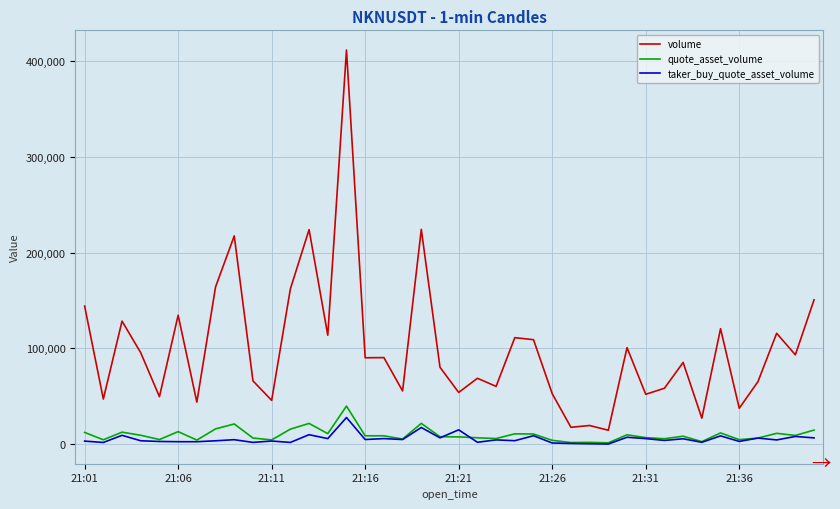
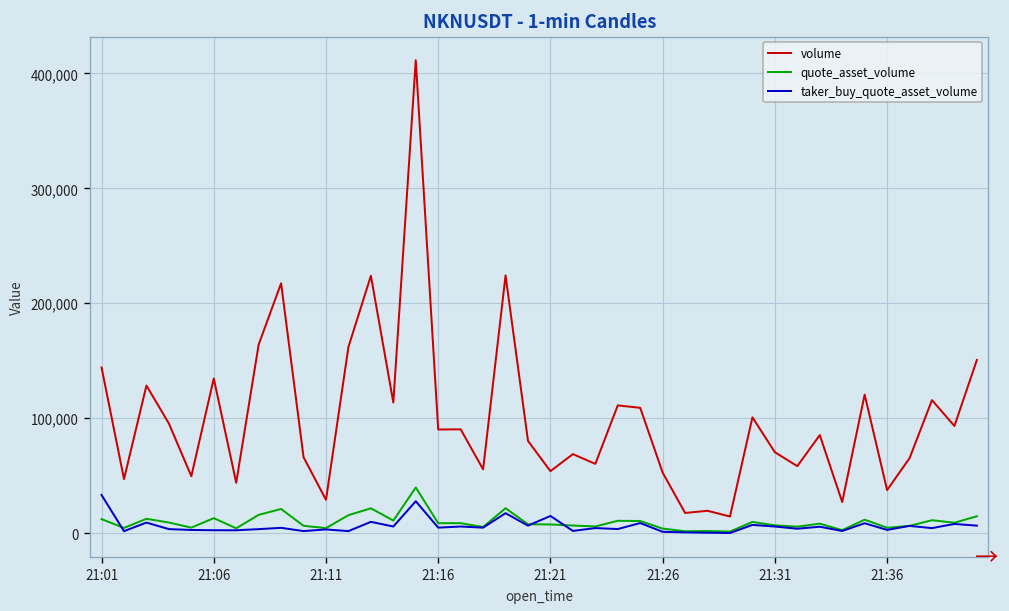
  {
    "volume": {
      "21:01": "140,000",
      "21:06": "130,000",
-     "21:11": "50,000",
+     "21:11": "30,000",
      "21:16": "90,000",
      "21:21": "50,000",
      "21:26": "50,000",
-     "21:31": "50,000",
+     "21:31": "70,000",
      "21:36": "40,000"
    },
    "quote_asset_volume": {
      "21:01": "10,000",
      "21:06": "10,000",
      "21:16": "10,000",
      "21:21": "10,000",
      "21:26": "0"
    },
    "taker_buy_quote_asset_volume": {
-     "21:01": "0",
+     "21:01": "30,000",
      "21:06": "0",
      "21:16": "0",
      "21:21": "10,000",
      "21:26": "0"
    }
  }
